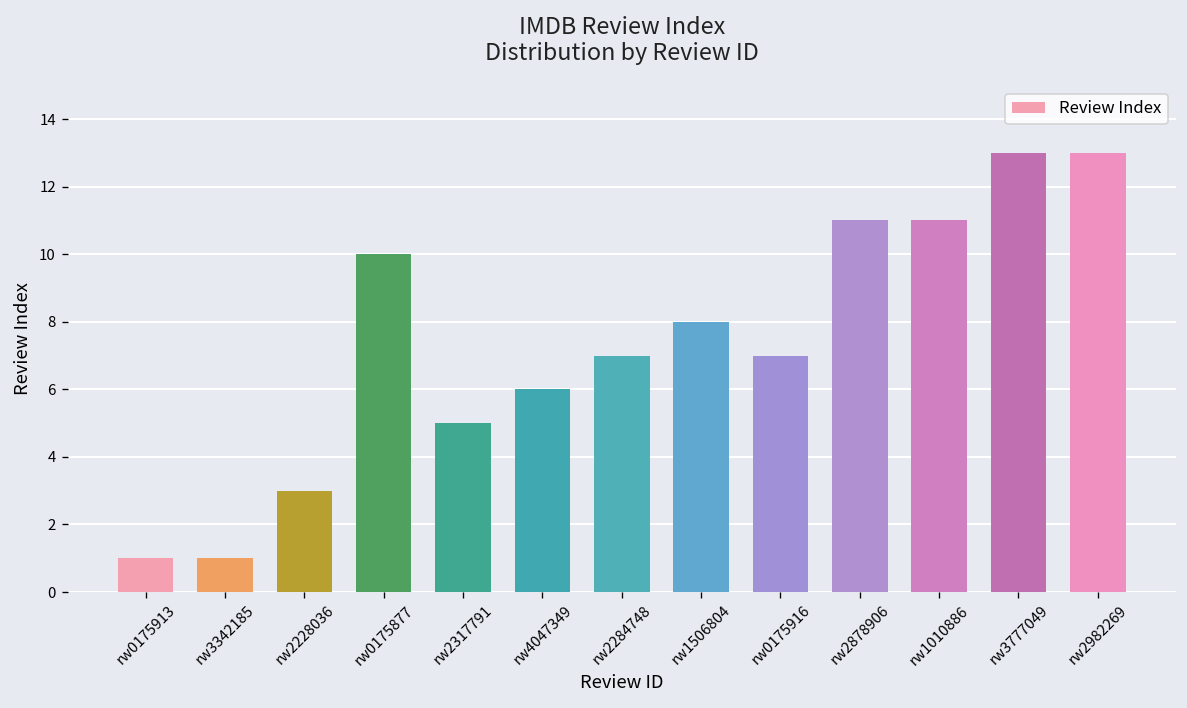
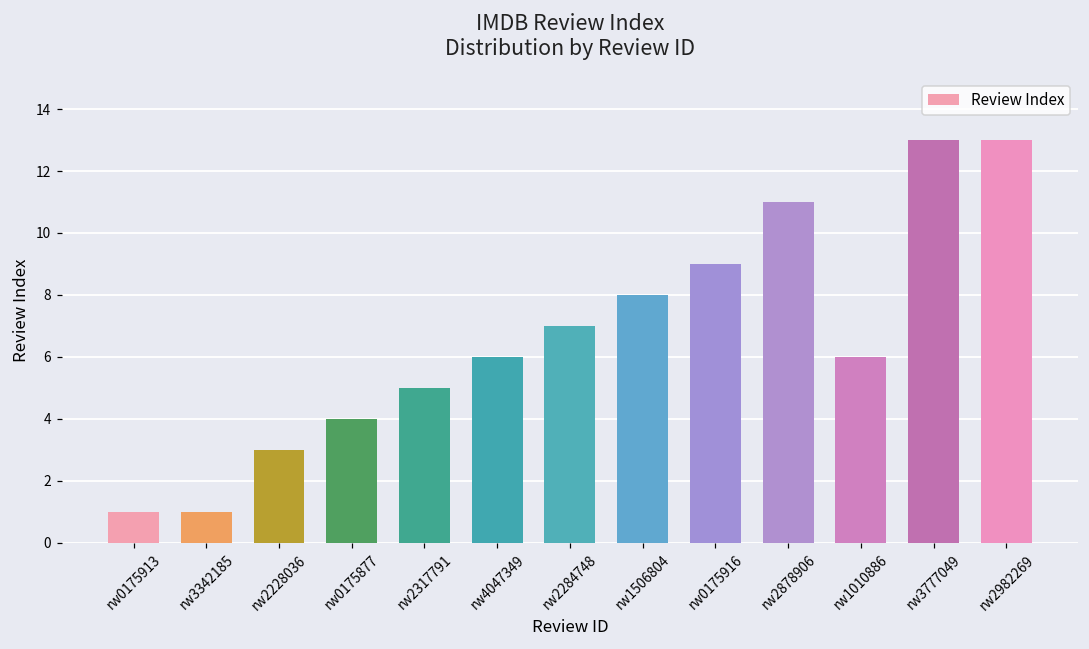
  {
    "rw0175913": 1,
    "rw3342185": 1,
    "rw2228036": 3,
-   "rw0175877": 10,
+   "rw0175877": 4,
    "rw2317791": 5,
    "rw4047349": 6,
    "rw2284748": 7,
    "rw1506804": 8,
-   "rw0175916": 7,
+   "rw0175916": 9,
    "rw2878906": 11,
-   "rw1010886": 11,
+   "rw1010886": 6,
    "rw3777049": 13,
    "rw2982269": 13
  }
